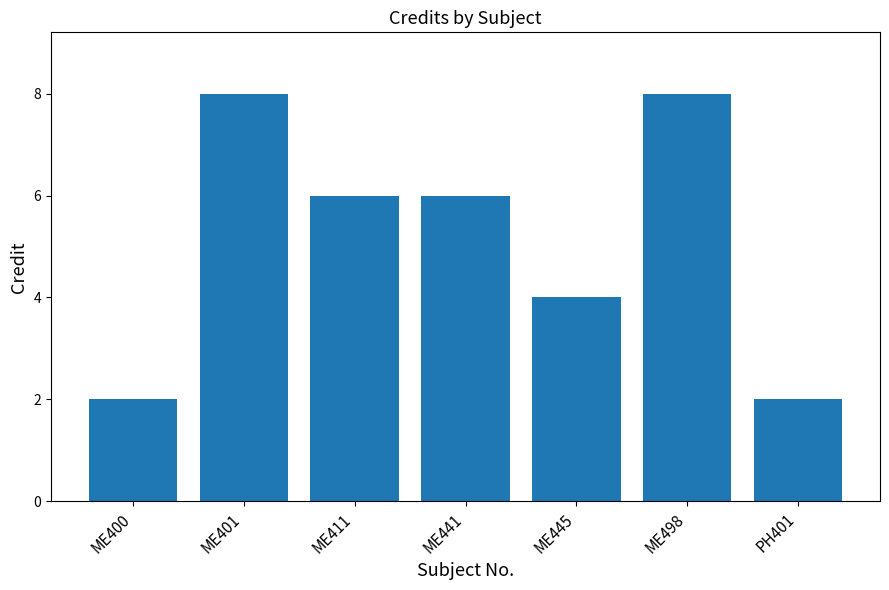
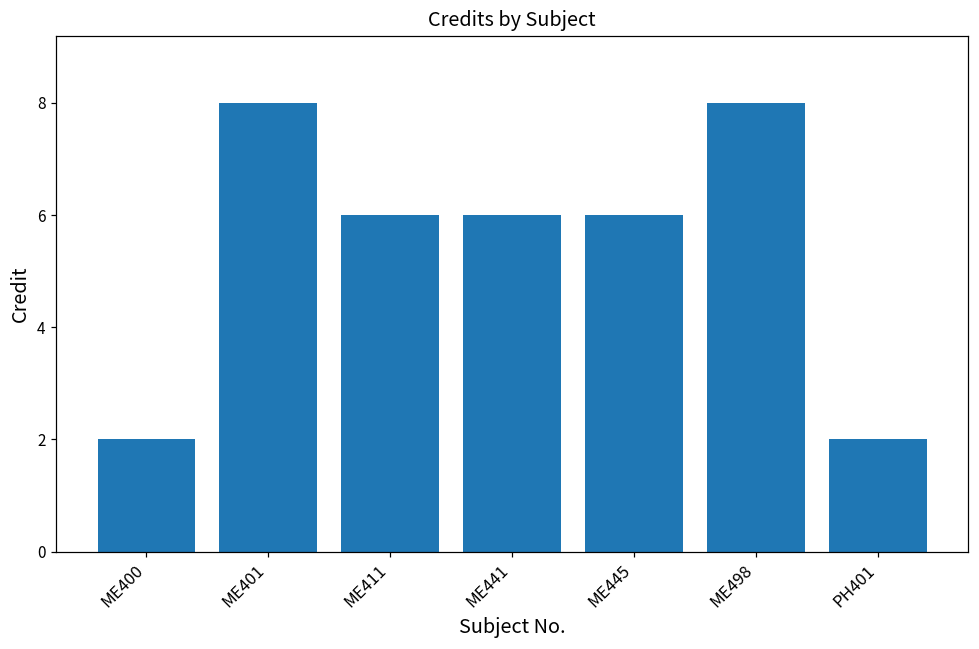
  {
    "ME400": 2,
    "ME401": 8,
    "ME411": 6,
    "ME441": 6,
-   "ME445": 4,
+   "ME445": 6,
    "ME498": 8,
    "PH401": 2
  }
